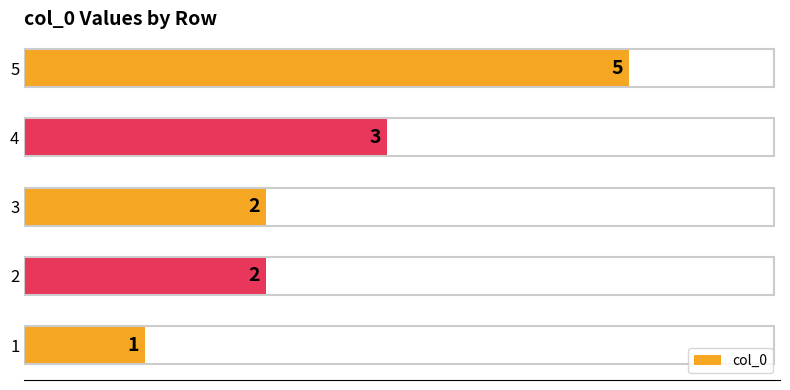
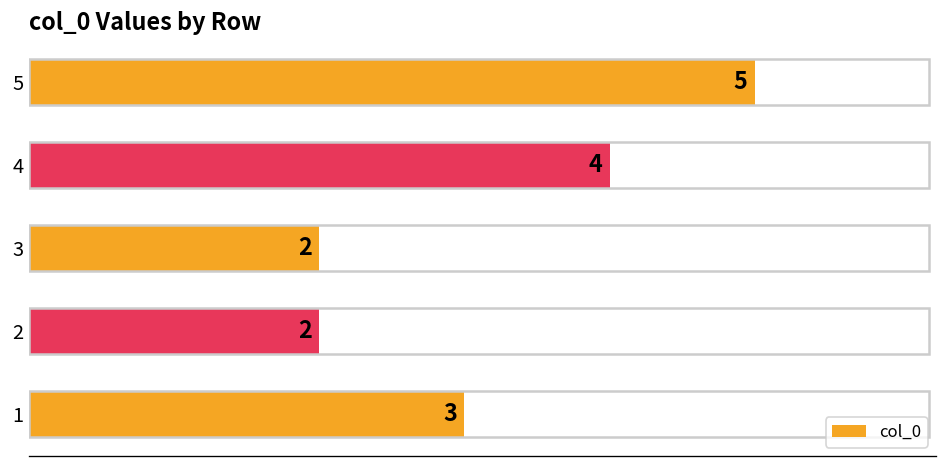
  {
    "5": 5,
-   "4": 3,
+   "4": 4,
    "3": 2,
    "2": 2,
-   "1": 1
+   "1": 3
  }
